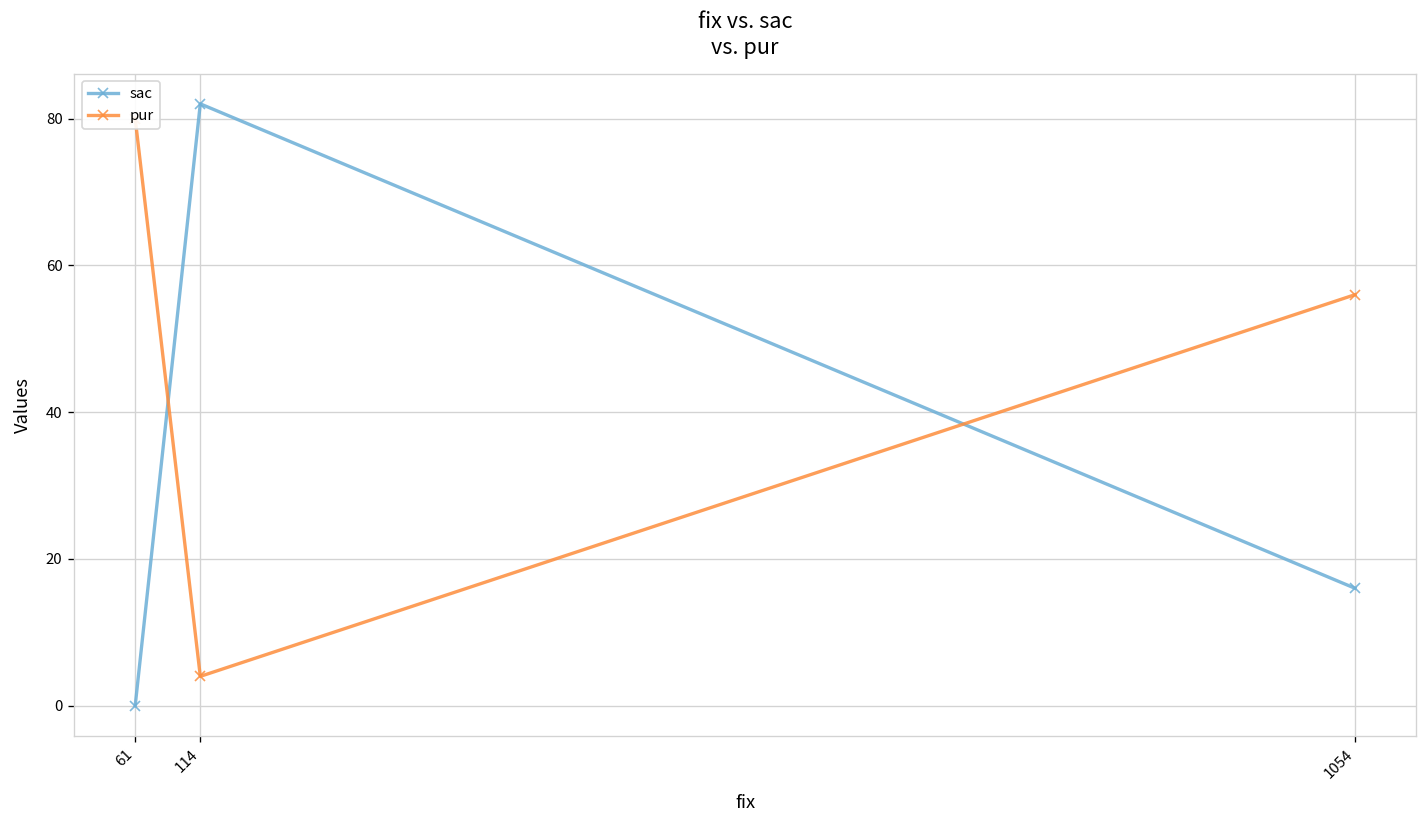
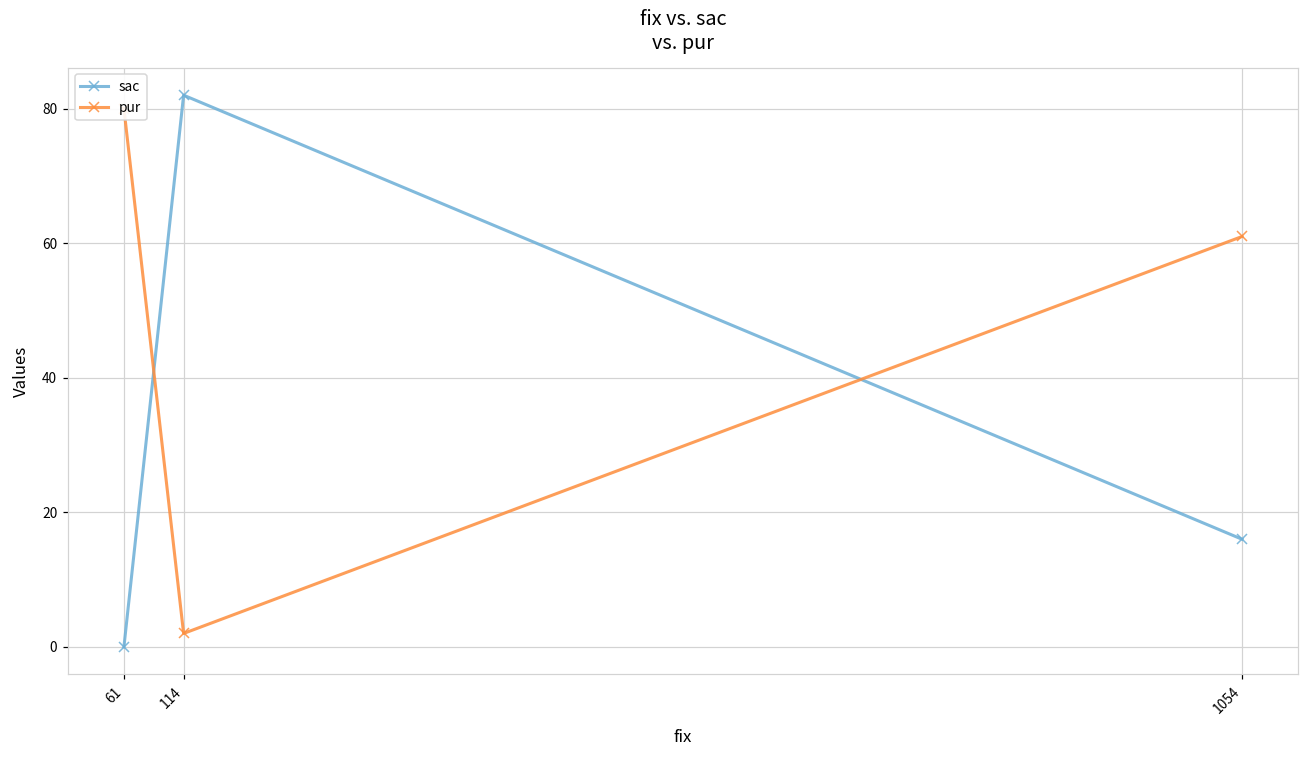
  {
    "sac": {
      "61": 0,
      "114": 82,
      "1054": 16
    },
    "pur": {
-     "114": 4,
-     "1054": 56
+     "114": 2,
+     "1054": 61
    }
  }
